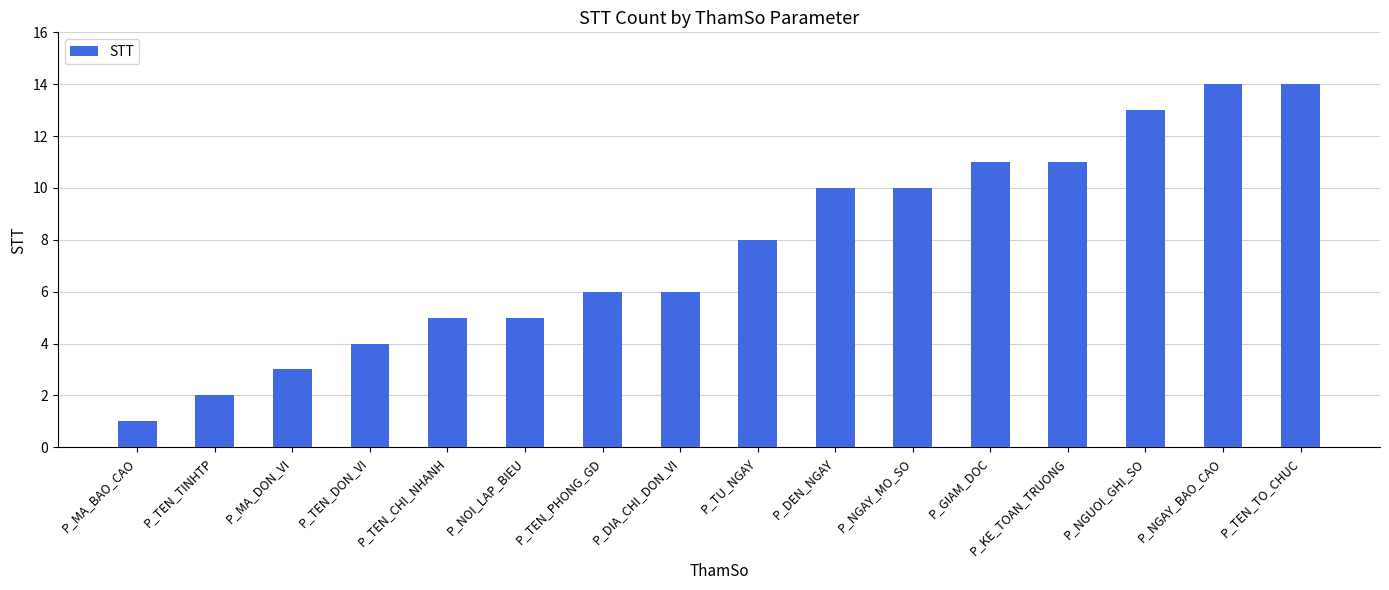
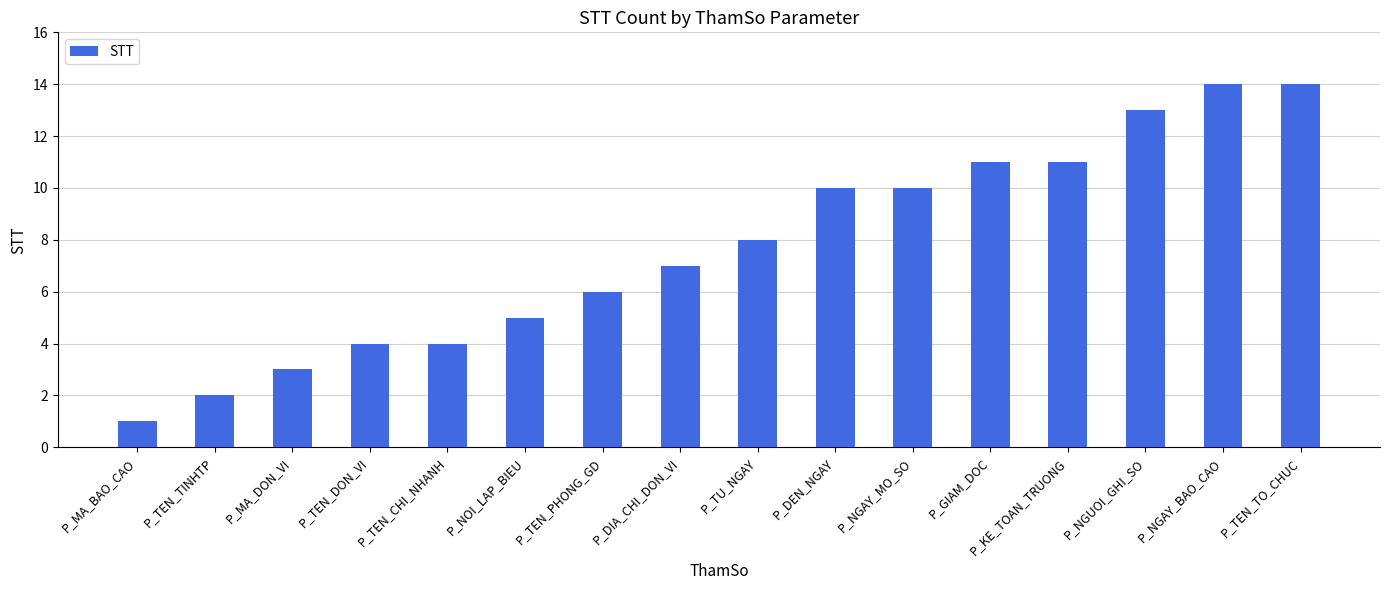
  {
    "P_MA_BAO_CAO": 1,
    "P_TEN_TINHTP": 2,
    "P_MA_DON_VI": 3,
    "P_TEN_DON_VI": 4,
-   "P_TEN_CHI_NHANH": 5,
+   "P_TEN_CHI_NHANH": 4,
    "P_NOI_LAP_BIEU": 5,
    "P_TEN_PHONG_GD": 6,
-   "P_DIA_CHI_DON_VI": 6,
+   "P_DIA_CHI_DON_VI": 7,
    "P_TU_NGAY": 8,
    "P_DEN_NGAY": 10,
    "P_NGAY_MO_SO": 10,
    "P_GIAM_DOC": 11,
    "P_KE_TOAN_TRUONG": 11,
    "P_NGUOI_GHI_SO": 13,
    "P_NGAY_BAO_CAO": 14,
    "P_TEN_TO_CHUC": 14
  }
